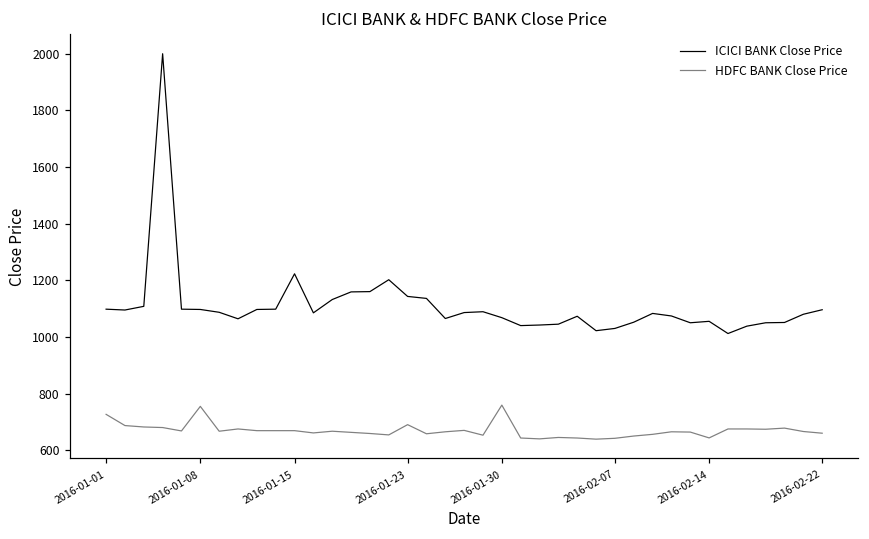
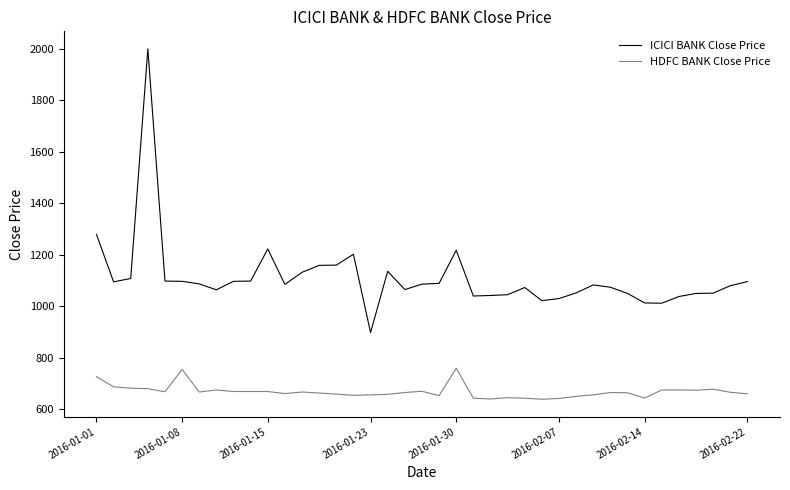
  {
    "ICICI BANK Close Price": {
-     "2016-01-01": 1100,
+     "2016-01-01": 1280,
      "2016-01-08": 1100,
      "2016-01-15": 1220,
-     "2016-01-23": 1140,
-     "2016-01-30": 1070,
+     "2016-01-23": 900,
+     "2016-01-30": 1220,
      "2016-02-07": 1030,
-     "2016-02-14": 1060,
+     "2016-02-14": 1010,
      "2016-02-22": 1100
    },
    "HDFC BANK Close Price": {
      "2016-01-01": 730,
      "2016-01-08": 750,
      "2016-01-15": 670,
-     "2016-01-23": 690,
+     "2016-01-23": 660,
      "2016-01-30": 760,
      "2016-02-07": 640,
      "2016-02-14": 640,
      "2016-02-22": 660
    }
  }
